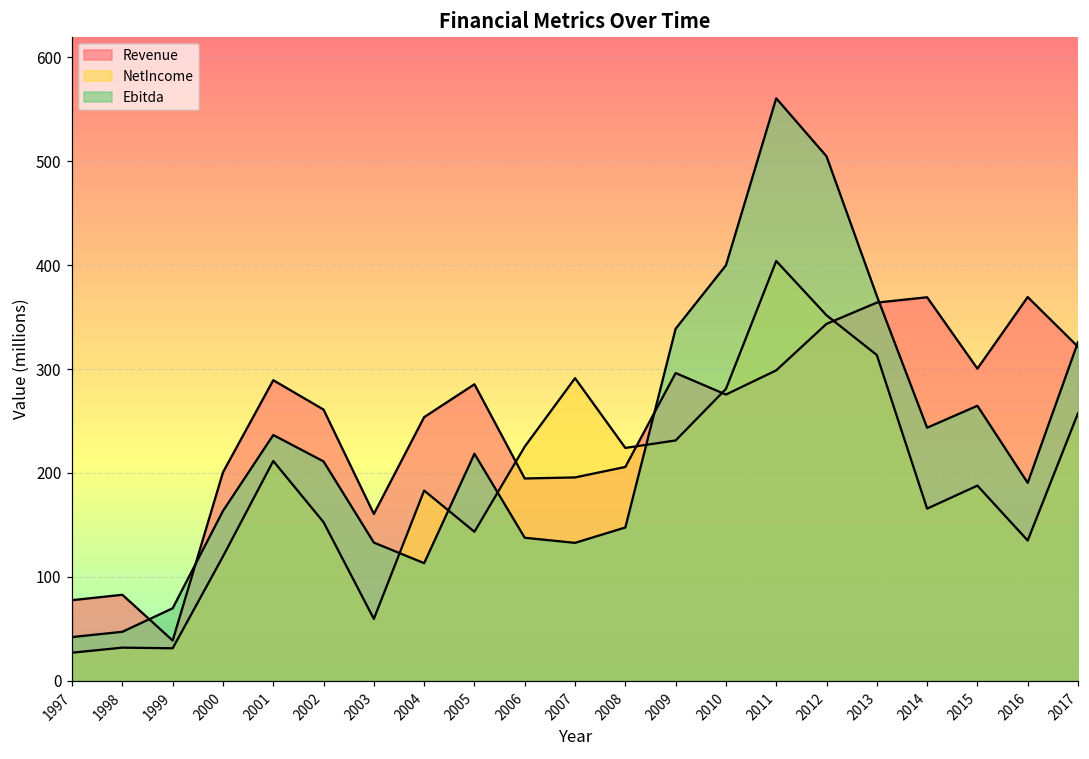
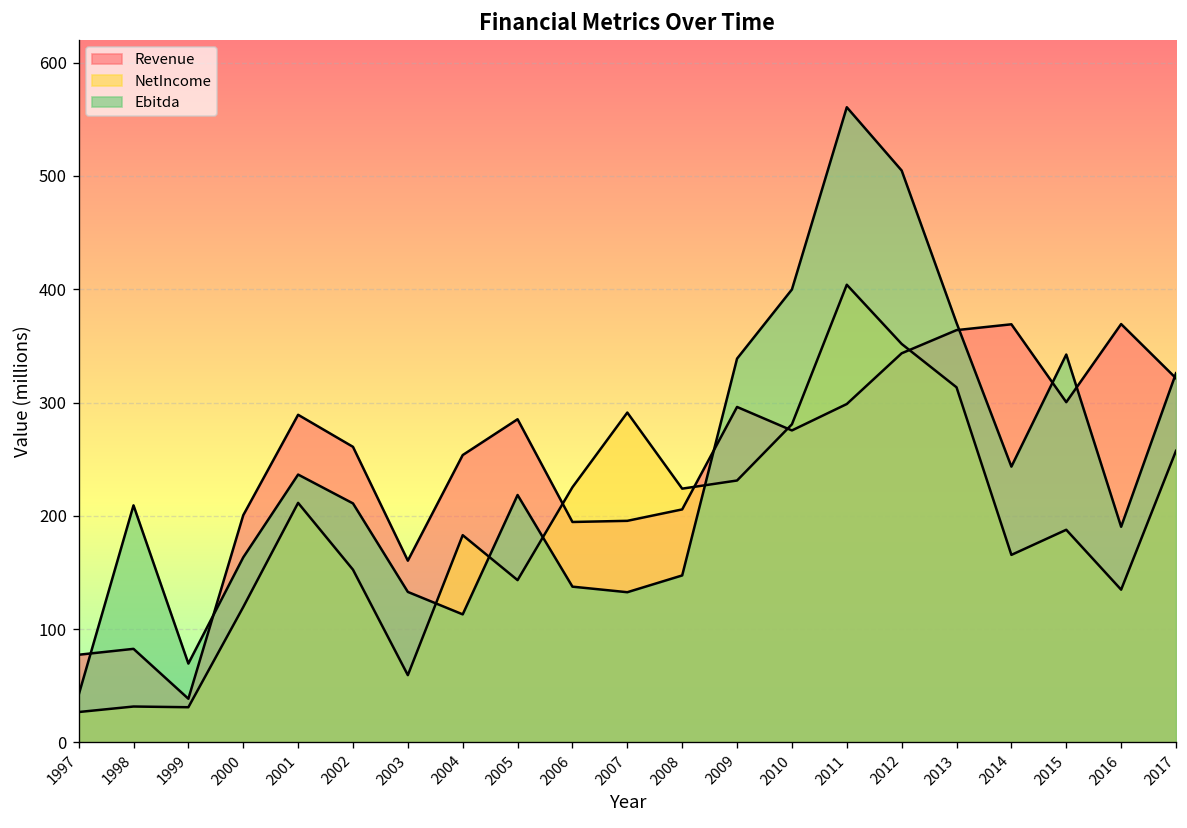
  {
    "Revenue": {
      "1997": 80,
      "1998": 80,
      "1999": 40,
      "2000": 200,
      "2001": 290,
      "2002": 260,
      "2003": 160,
      "2004": 250,
      "2005": 290,
      "2006": 190,
      "2007": 200,
      "2008": 210,
      "2009": 300,
      "2010": 280,
      "2011": 300,
      "2012": 340,
      "2013": 360,
      "2014": 370,
      "2015": 300,
      "2016": 370,
      "2017": 320
    },
    "NetIncome": {
      "1997": 30,
      "1998": 30,
      "1999": 30,
      "2000": 120,
      "2001": 210,
      "2002": 150,
      "2003": 60,
      "2004": 180,
      "2005": 140,
      "2006": 230,
      "2007": 290,
      "2008": 220,
      "2009": 230,
      "2010": 280,
      "2011": 400,
      "2012": 350,
      "2013": 310,
      "2014": 170,
      "2015": 190,
      "2016": 130,
      "2017": 260
    },
    "Ebitda": {
      "1997": 40,
-     "1998": 50,
+     "1998": 210,
      "1999": 70,
      "2000": 160,
      "2001": 240,
      "2002": 210,
      "2003": 130,
      "2004": 110,
      "2005": 220,
      "2006": 140,
      "2007": 130,
      "2008": 150,
      "2009": 340,
      "2010": 400,
      "2011": 560,
      "2012": 500,
      "2013": 370,
      "2014": 240,
-     "2015": 260,
+     "2015": 340,
      "2016": 190,
      "2017": 330
    }
  }
